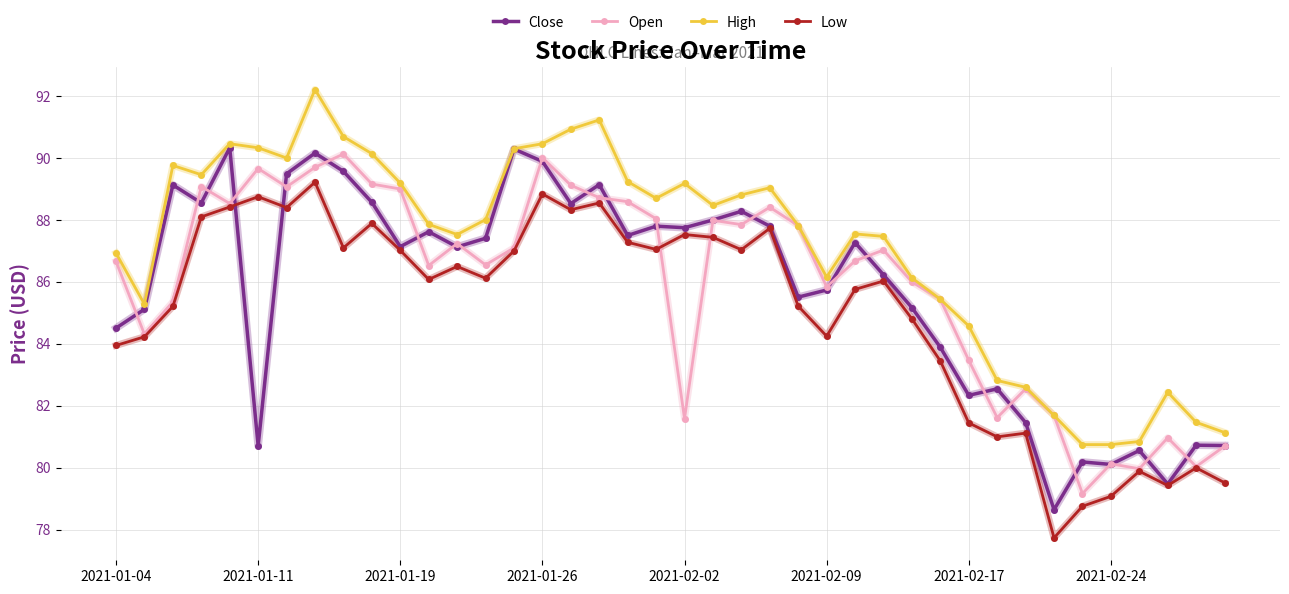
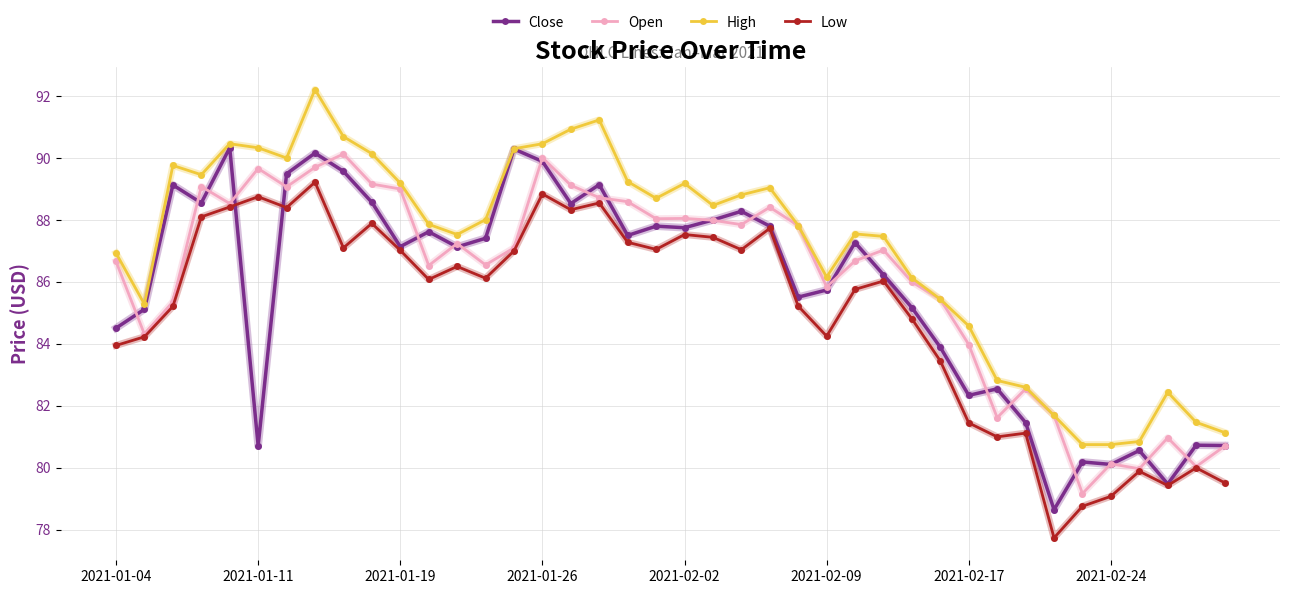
  {
    "Close": {
      "2021-01-04": 84.5,
      "2021-01-11": 80.7,
      "2021-01-19": 87.1,
      "2021-01-26": 89.9,
      "2021-02-02": 87.8,
      "2021-02-09": 85.7,
      "2021-02-17": 82.3
    },
    "Open": {
      "2021-01-04": 86.7,
      "2021-01-11": 89.7,
      "2021-01-19": 89.0,
      "2021-01-26": 90.0,
-     "2021-02-02": 81.6,
+     "2021-02-02": 88.1,
      "2021-02-09": 85.8,
-     "2021-02-17": 83.5
+     "2021-02-17": 84.0
    },
    "High": {
      "2021-01-04": 86.9,
      "2021-01-11": 90.3,
      "2021-01-19": 89.2,
      "2021-01-26": 90.5,
      "2021-02-02": 89.2,
      "2021-02-09": 86.2,
      "2021-02-17": 84.6,
      "2021-02-24": 80.8
    },
    "Low": {
      "2021-01-04": 84.0,
      "2021-01-11": 88.8,
      "2021-01-19": 87.0,
      "2021-01-26": 88.8,
      "2021-02-02": 87.5,
      "2021-02-09": 84.3,
      "2021-02-17": 81.5,
      "2021-02-24": 79.1
    }
  }
